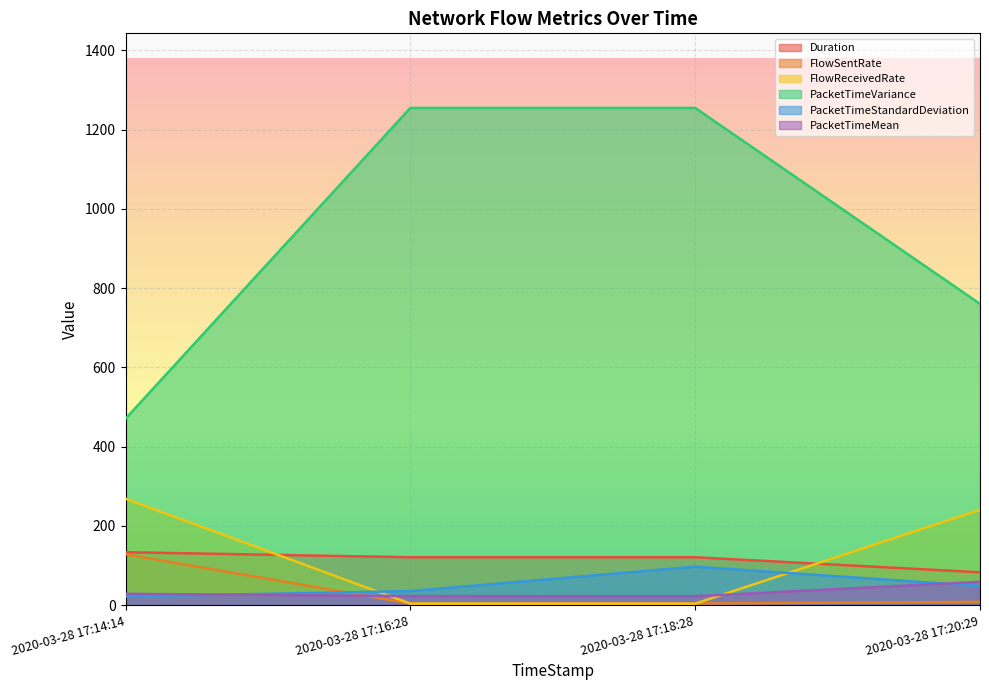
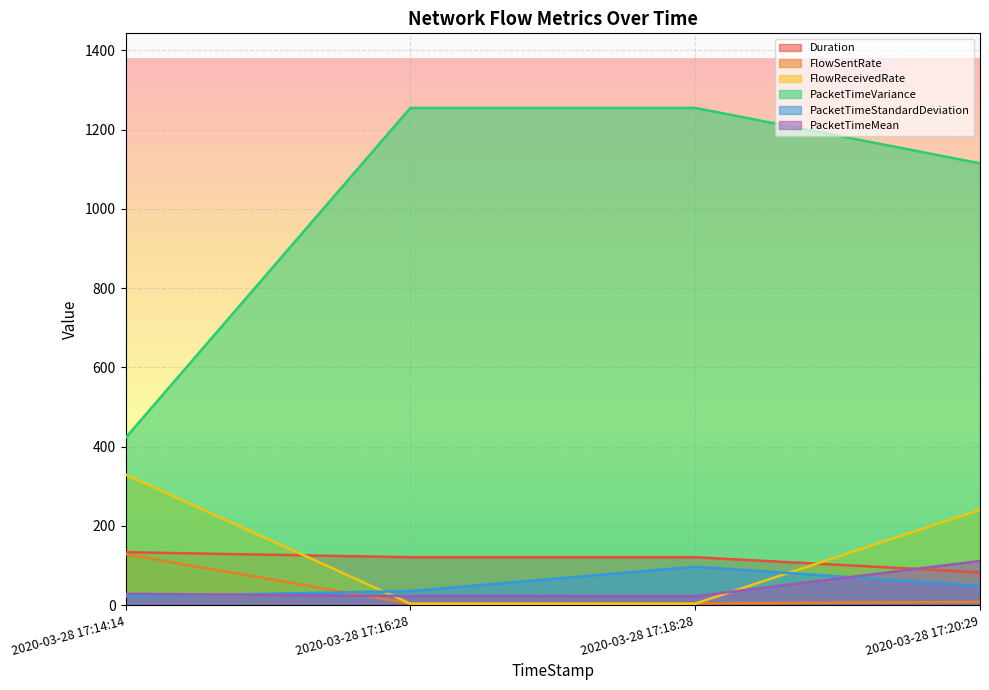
  {
    "FlowReceivedRate": {
-     "2020-03-28 17:14:14": 270,
+     "2020-03-28 17:14:14": 330,
      "2020-03-28 17:20:29": 240
    },
    "PacketTimeVariance": {
-     "2020-03-28 17:14:14": 470,
+     "2020-03-28 17:14:14": 420,
      "2020-03-28 17:16:28": 1250,
      "2020-03-28 17:18:28": 1250,
-     "2020-03-28 17:20:29": 760
+     "2020-03-28 17:20:29": 1110
    },
    "PacketTimeStandardDeviation": {
      "2020-03-28 17:14:14": 20,
      "2020-03-28 17:16:28": 40,
      "2020-03-28 17:18:28": 100,
      "2020-03-28 17:20:29": 50
    },
    "PacketTimeMean": {
      "2020-03-28 17:14:14": 30,
      "2020-03-28 17:16:28": 20,
      "2020-03-28 17:18:28": 20,
-     "2020-03-28 17:20:29": 60
+     "2020-03-28 17:20:29": 110
    }
  }
